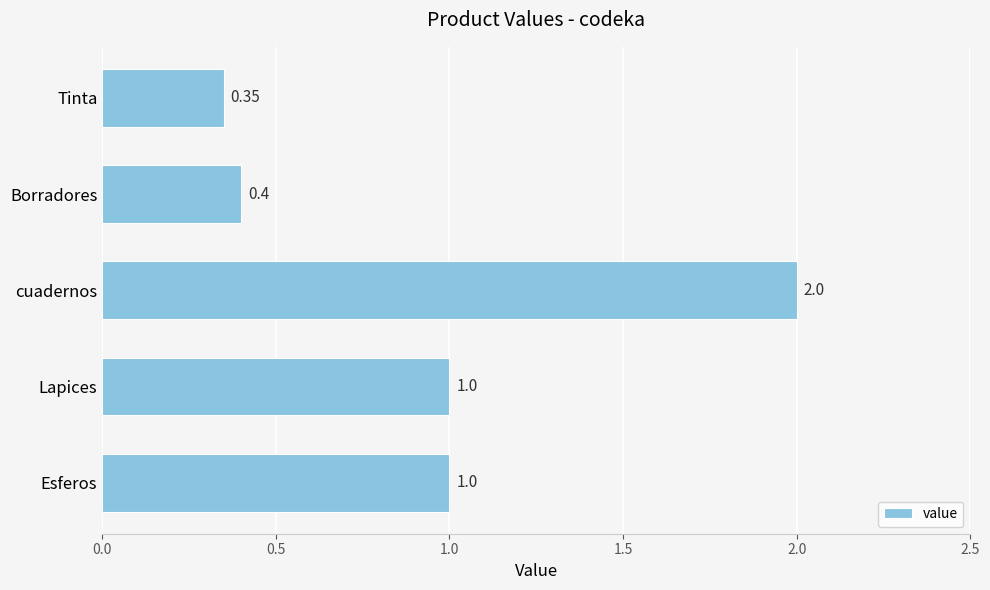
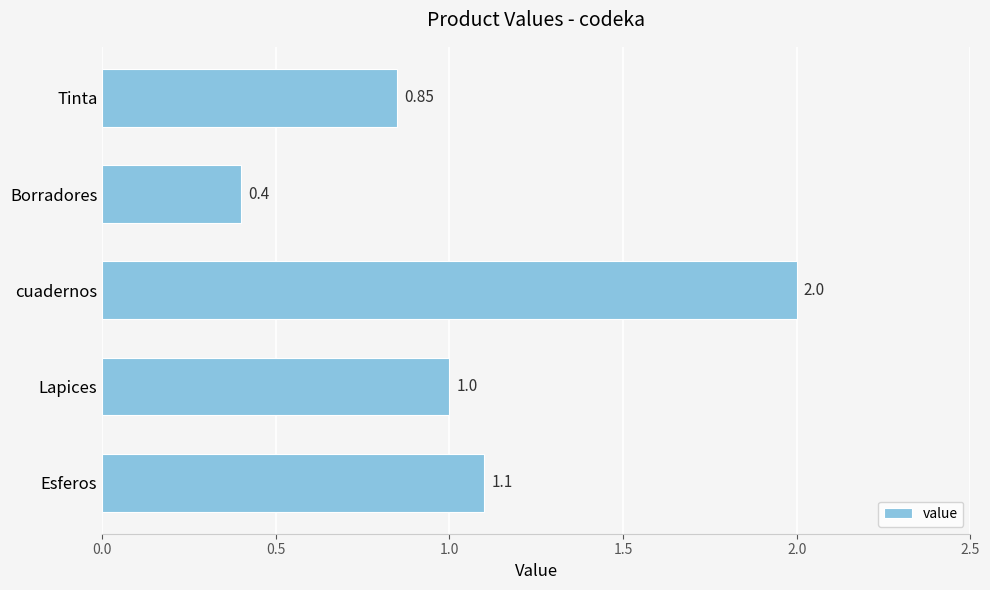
  {
-   "Tinta": 0.35,
+   "Tinta": 0.85,
    "Borradores": 0.4,
    "cuadernos": 2.0,
    "Lapices": 1.0,
-   "Esferos": 1.0
+   "Esferos": 1.1
  }
